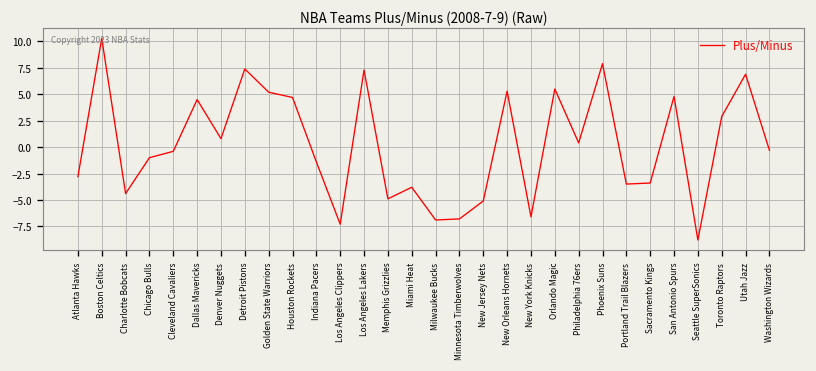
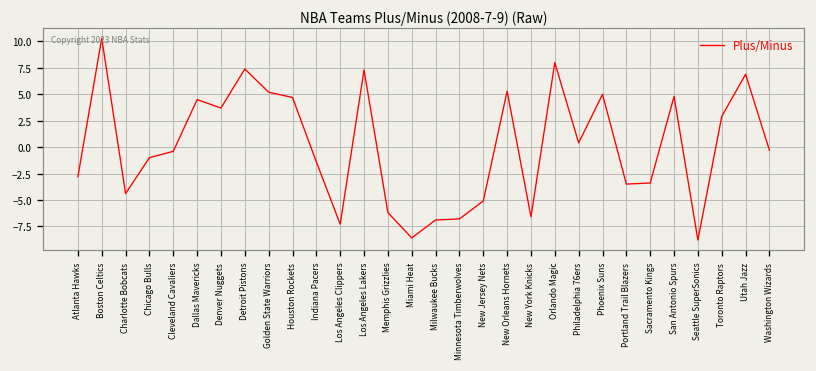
  {
    "Atlanta Hawks": -3,
    "Charlotte Bobcats": -4,
    "Chicago Bulls": -1,
    "Cleveland Cavaliers": 0,
    "Dallas Mavericks": 5,
-   "Denver Nuggets": 1,
+   "Denver Nuggets": 4,
    "Detroit Pistons": 7,
    "Golden State Warriors": 5,
    "Houston Rockets": 5,
    "Indiana Pacers": -1,
    "Los Angeles Clippers": -7,
    "Los Angeles Lakers": 7,
-   "Memphis Grizzlies": -5,
-   "Miami Heat": -4,
+   "Memphis Grizzlies": -6,
+   "Miami Heat": -9,
    "Milwaukee Bucks": -7,
    "Minnesota Timberwolves": -7,
    "New Jersey Nets": -5,
    "New Orleans Hornets": 5,
    "New York Knicks": -7,
-   "Orlando Magic": 6,
+   "Orlando Magic": 8,
    "Philadelphia 76ers": 0,
-   "Phoenix Suns": 8,
+   "Phoenix Suns": 5,
    "Portland Trail Blazers": -4,
    "Sacramento Kings": -3,
    "San Antonio Spurs": 5,
    "Seattle SuperSonics": -9,
    "Toronto Raptors": 3,
    "Utah Jazz": 7,
    "Washington Wizards": 0
  }
